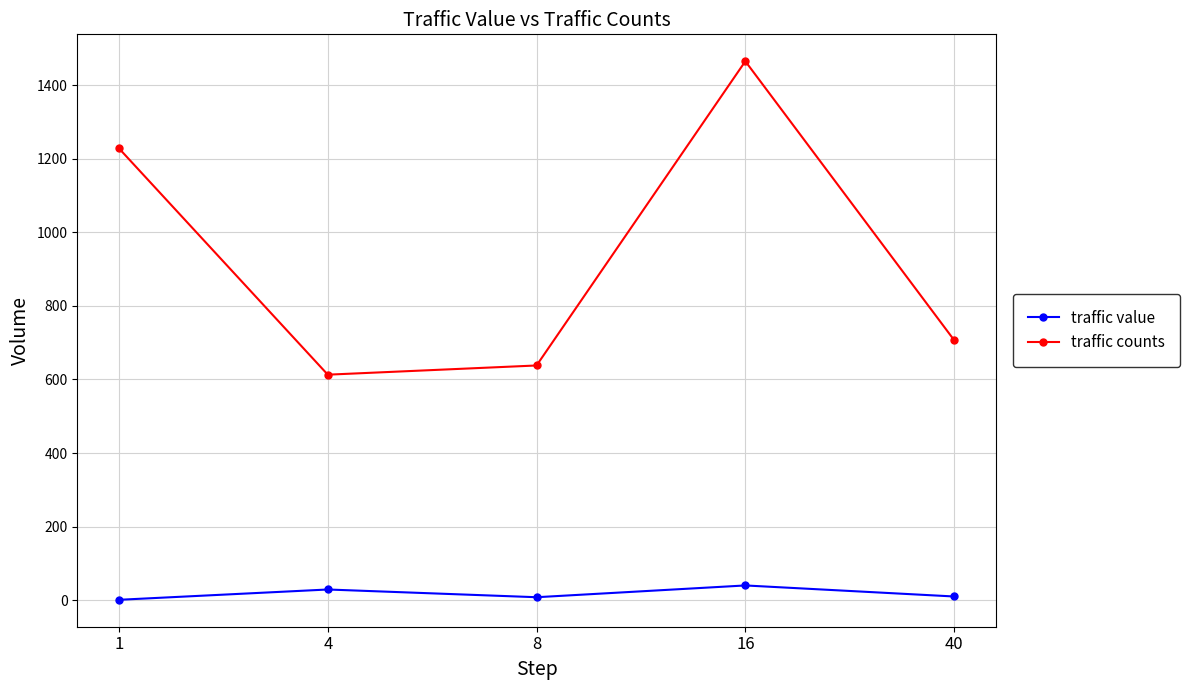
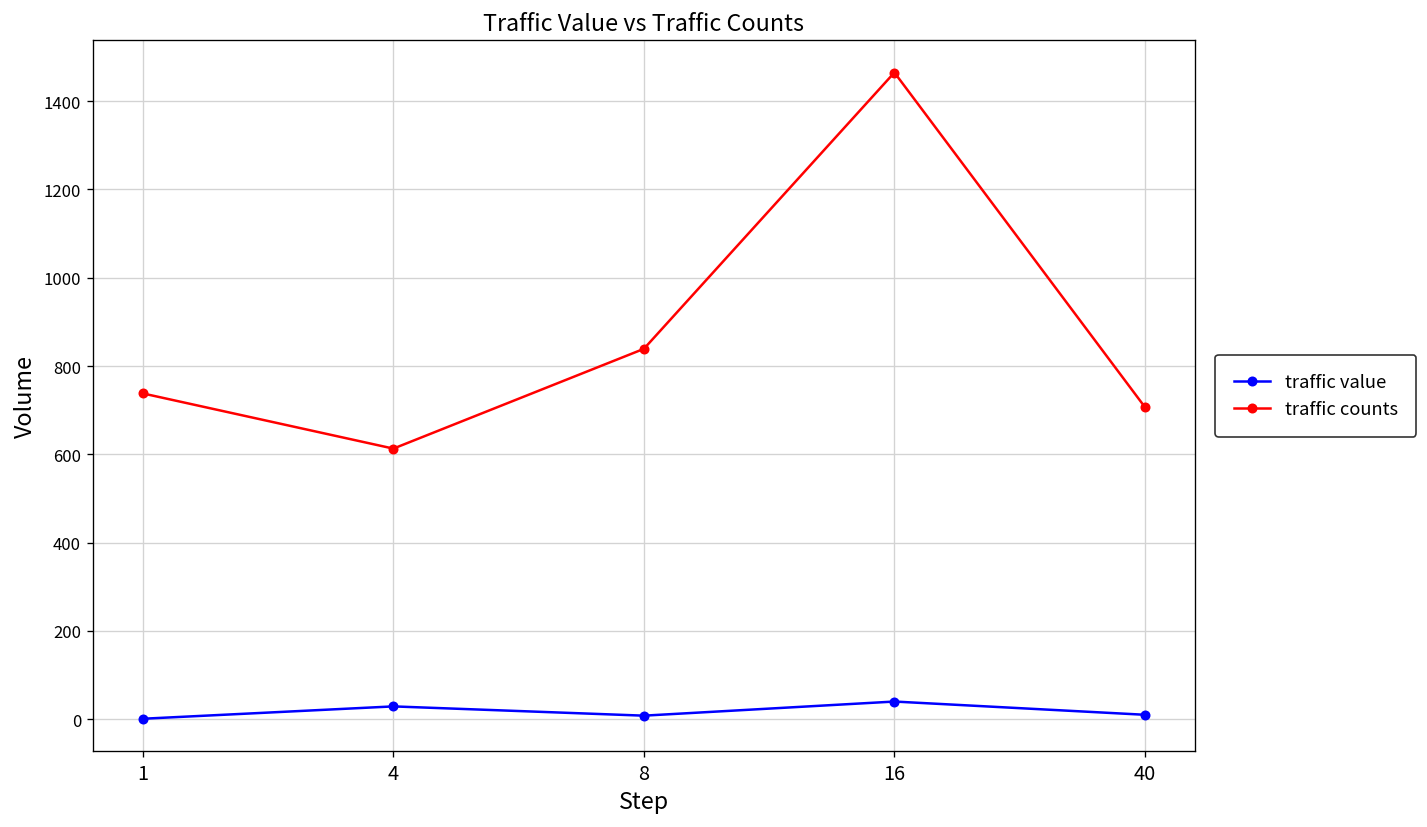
  {
    "traffic value": {
      "1": 0,
      "4": 30,
      "8": 10,
      "16": 40,
      "40": 10
    },
    "traffic counts": {
-     "1": 1230,
+     "1": 740,
      "4": 610,
-     "8": 640,
+     "8": 840,
      "16": 1470,
      "40": 710
    }
  }
